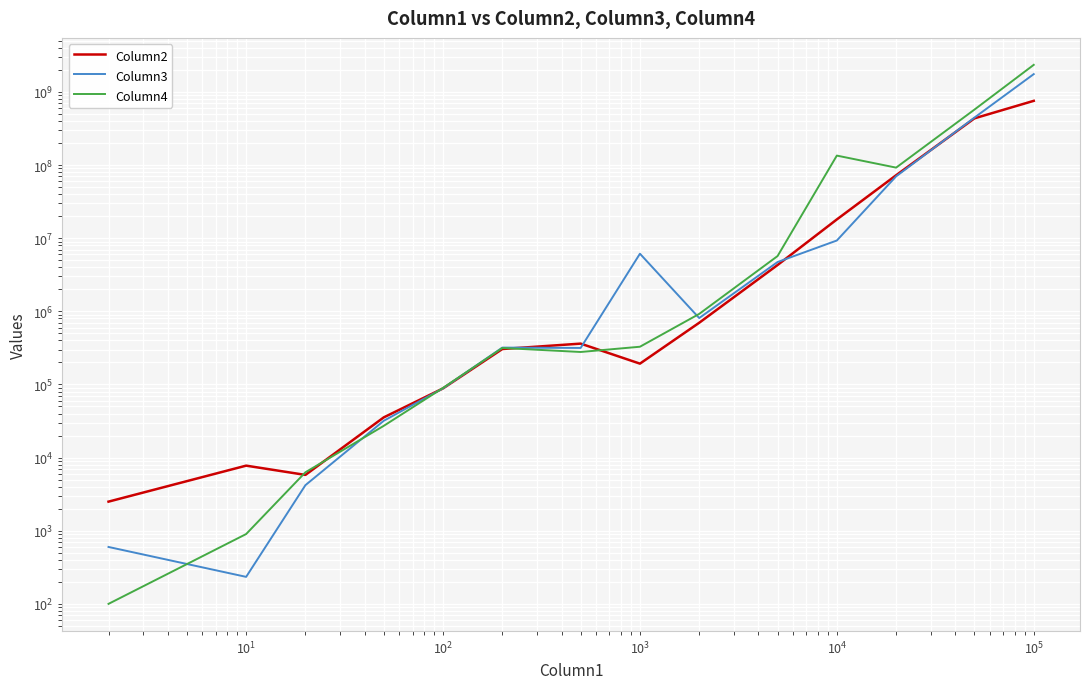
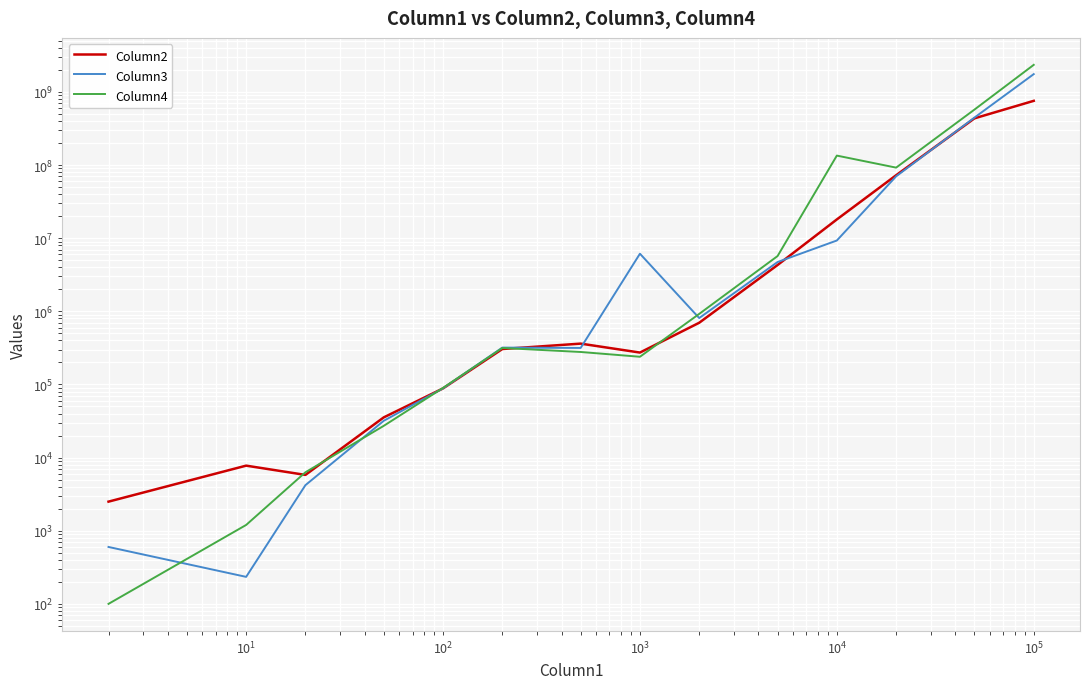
  {
    "Column2": {
      "10^1": 8000,
-     "10^3": 190000,
+     "10^3": 270000,
      "10^4": 18000000,
      "10^5": 800000000
    },
    "Column3": {
      "10^1": 230,
      "10^3": 6000000,
      "10^4": 9000000,
      "10^5": 1800000000
    },
    "Column4": {
-     "10^1": 900,
-     "10^3": 300000,
+     "10^1": 1200,
+     "10^3": 240000,
      "10^4": 130000000,
      "10^5": 2400000000
    }
  }
